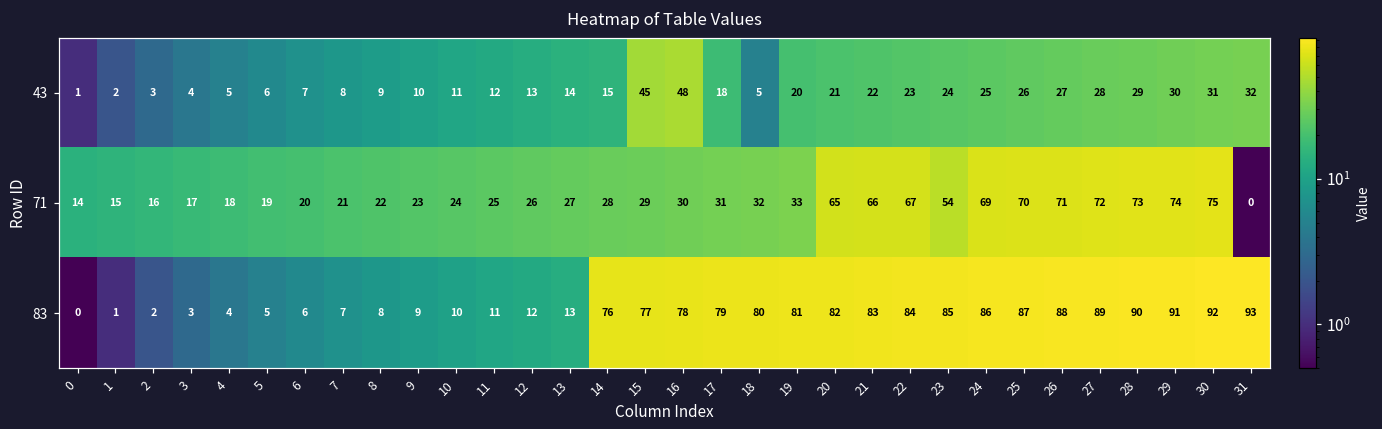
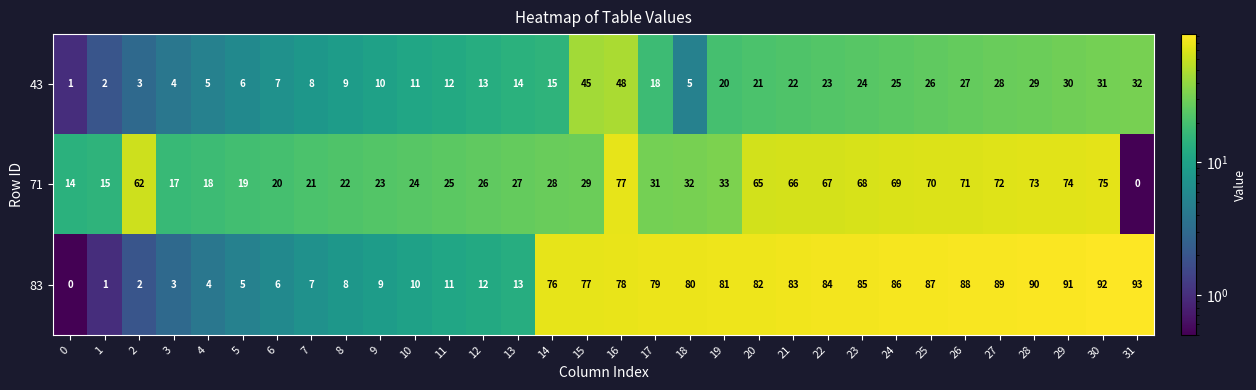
  {
    "43": {
      "0": 1,
      "1": 2,
      "2": 3,
      "3": 4,
      "4": 5,
      "5": 6,
      "6": 7,
      "7": 8,
      "8": 9,
      "9": 10,
      "10": 11,
      "11": 12,
      "12": 13,
      "13": 14,
      "14": 15,
      "15": 45,
      "16": 48,
      "17": 18,
      "18": 5,
      "19": 20,
      "20": 21,
      "21": 22,
      "22": 23,
      "23": 24,
      "24": 25,
      "25": 26,
      "26": 27,
      "27": 28,
      "28": 29,
      "29": 30,
      "30": 31,
      "31": 32
    },
    "71": {
      "0": 14,
      "1": 15,
-     "2": 16,
+     "2": 62,
      "3": 17,
      "4": 18,
      "5": 19,
      "6": 20,
      "7": 21,
      "8": 22,
      "9": 23,
      "10": 24,
      "11": 25,
      "12": 26,
      "13": 27,
      "14": 28,
      "15": 29,
-     "16": 30,
+     "16": 77,
      "17": 31,
      "18": 32,
      "19": 33,
      "20": 65,
      "21": 66,
      "22": 67,
-     "23": 54,
+     "23": 68,
      "24": 69,
      "25": 70,
      "26": 71,
      "27": 72,
      "28": 73,
      "29": 74,
      "30": 75,
      "31": 0
    },
    "83": {
      "0": 0,
      "1": 1,
      "2": 2,
      "3": 3,
      "4": 4,
      "5": 5,
      "6": 6,
      "7": 7,
      "8": 8,
      "9": 9,
      "10": 10,
      "11": 11,
      "12": 12,
      "13": 13,
      "14": 76,
      "15": 77,
      "16": 78,
      "17": 79,
      "18": 80,
      "19": 81,
      "20": 82,
      "21": 83,
      "22": 84,
      "23": 85,
      "24": 86,
      "25": 87,
      "26": 88,
      "27": 89,
      "28": 90,
      "29": 91,
      "30": 92,
      "31": 93
    }
  }
